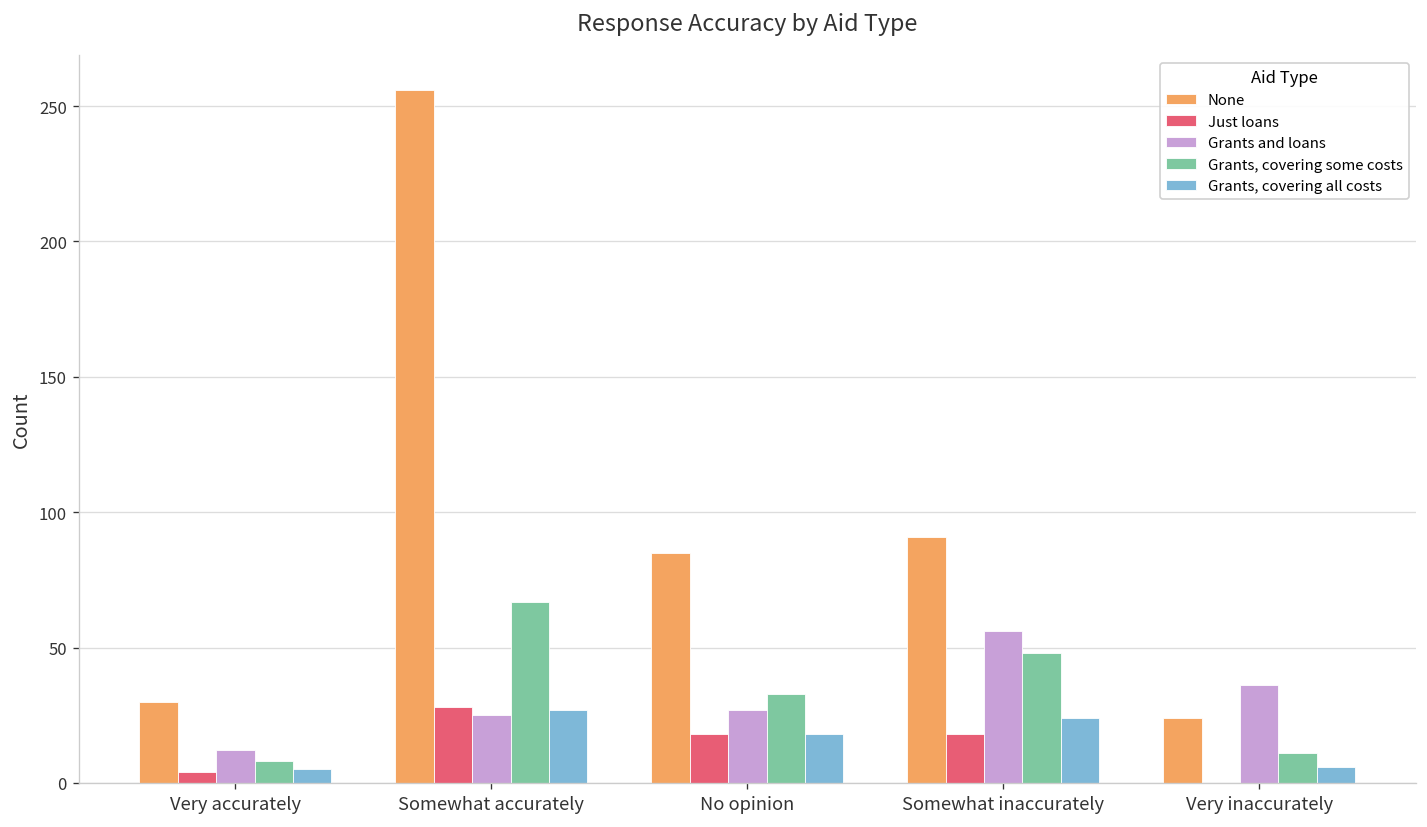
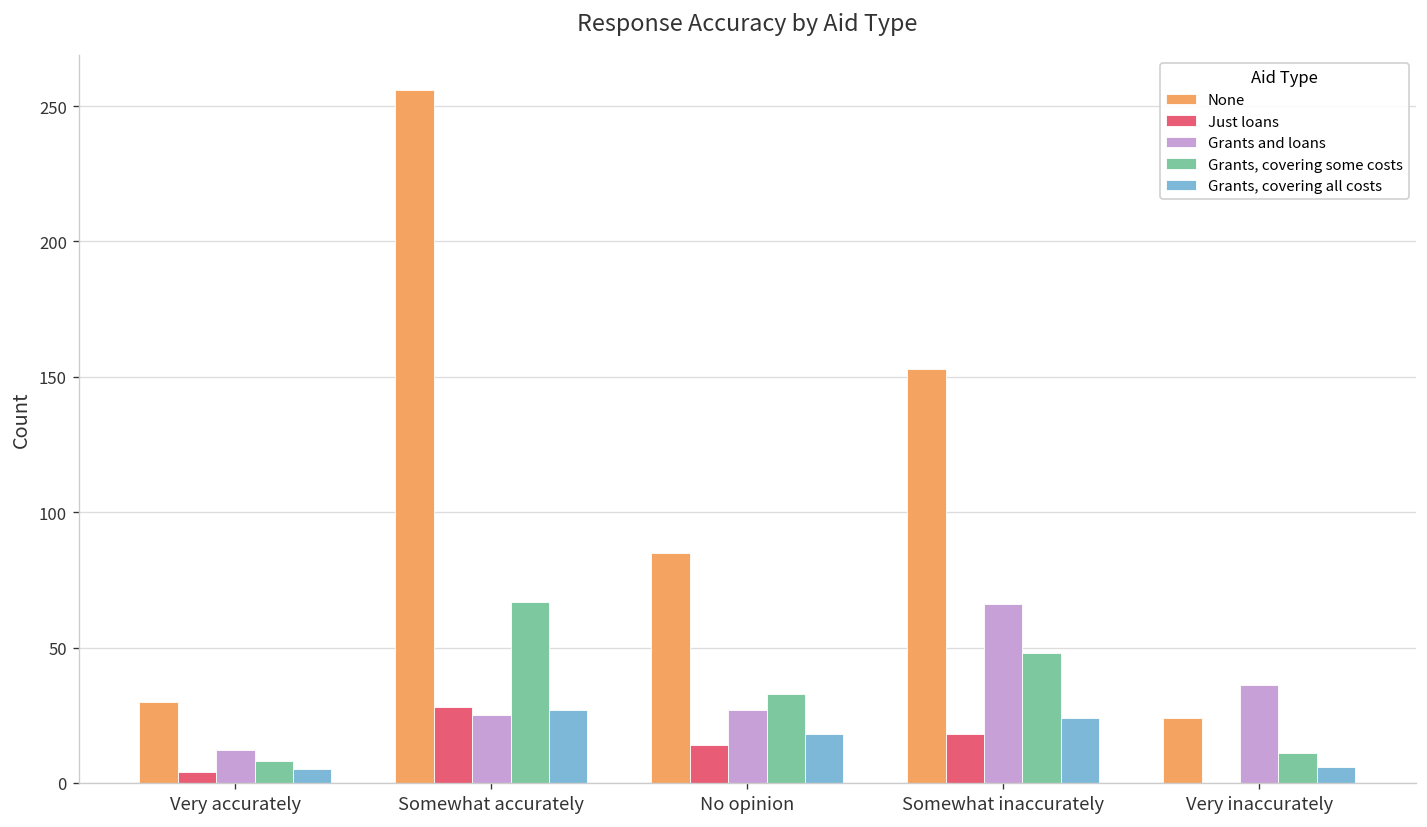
  {
    "None": {
      "Very accurately": 30,
      "Somewhat accurately": 256,
      "No opinion": 85,
-     "Somewhat inaccurately": 91,
+     "Somewhat inaccurately": 153,
      "Very inaccurately": 24
    },
    "Just loans": {
      "Very accurately": 4,
      "Somewhat accurately": 28,
-     "No opinion": 18,
+     "No opinion": 14,
      "Somewhat inaccurately": 18,
      "Very inaccurately": 0
    },
    "Grants and loans": {
      "Very accurately": 12,
      "Somewhat accurately": 25,
      "No opinion": 27,
-     "Somewhat inaccurately": 56,
+     "Somewhat inaccurately": 66,
      "Very inaccurately": 36
    }
  }
